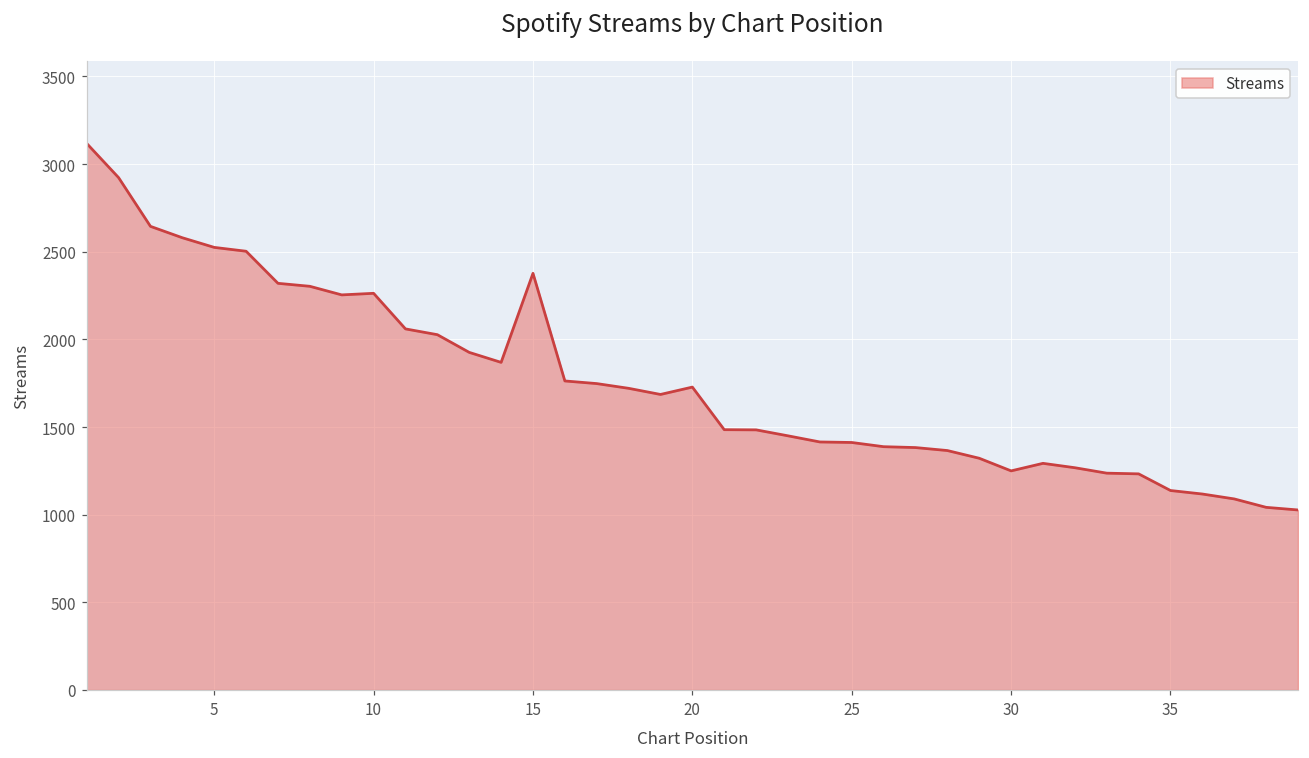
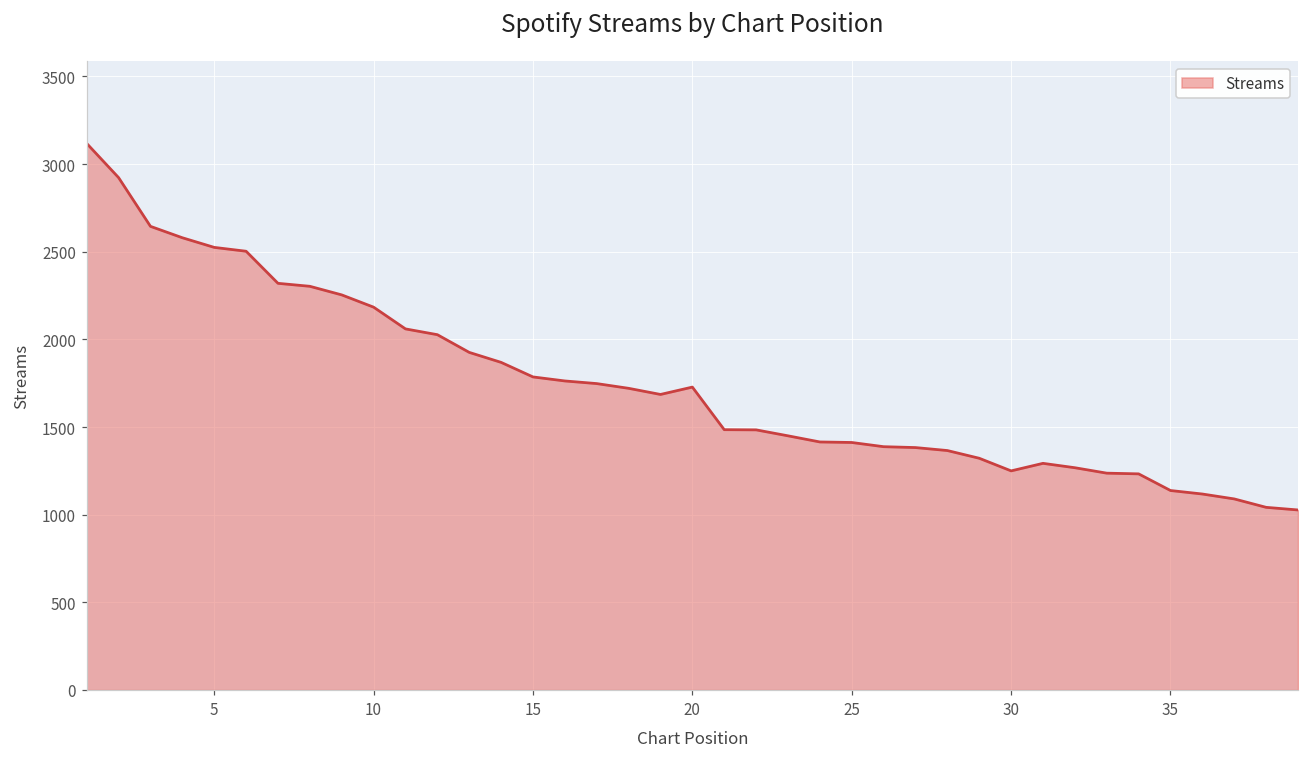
  {
    "5": 2530,
-   "10": 2260,
-   "15": 2380,
+   "10": 2180,
+   "15": 1790,
    "20": 1730,
    "25": 1410,
    "30": 1250,
    "35": 1140
  }
